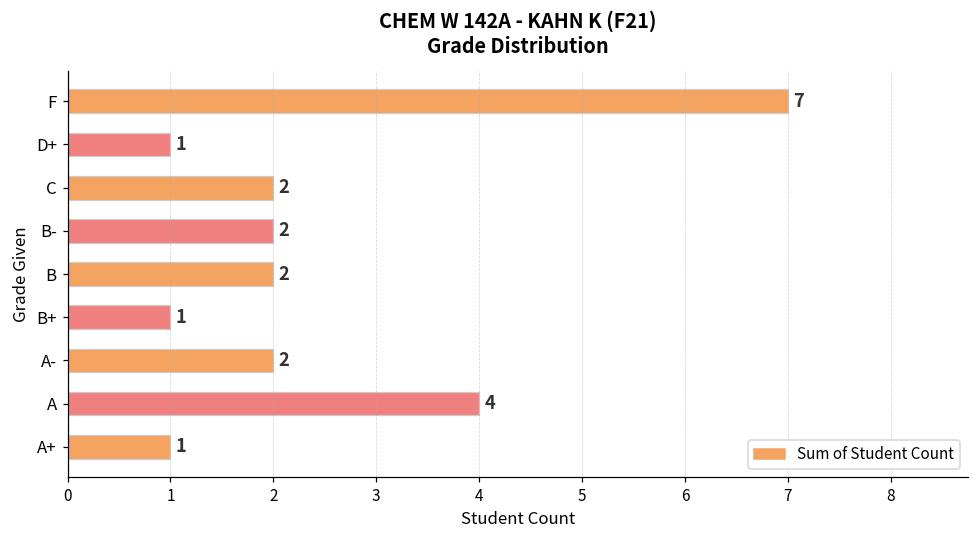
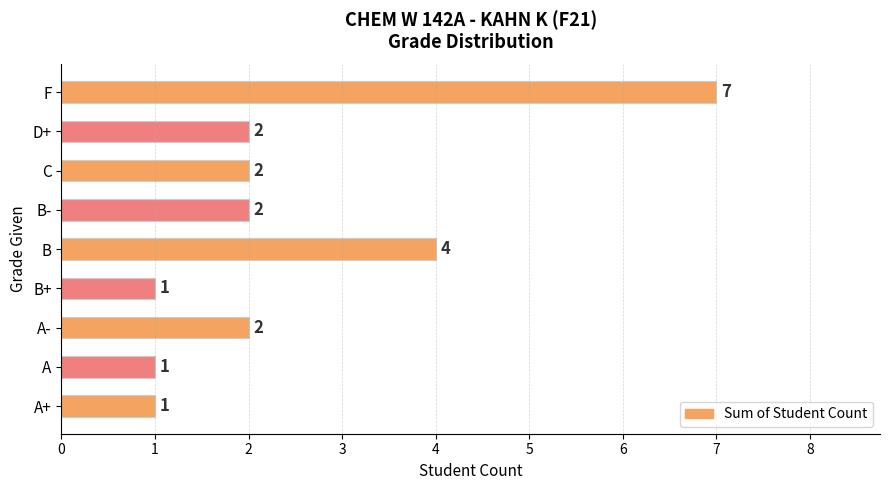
  {
    "F": 7,
-   "D+": 1,
+   "D+": 2,
    "C": 2,
    "B-": 2,
-   "B": 2,
+   "B": 4,
    "B+": 1,
    "A-": 2,
-   "A": 4,
+   "A": 1,
    "A+": 1
  }
